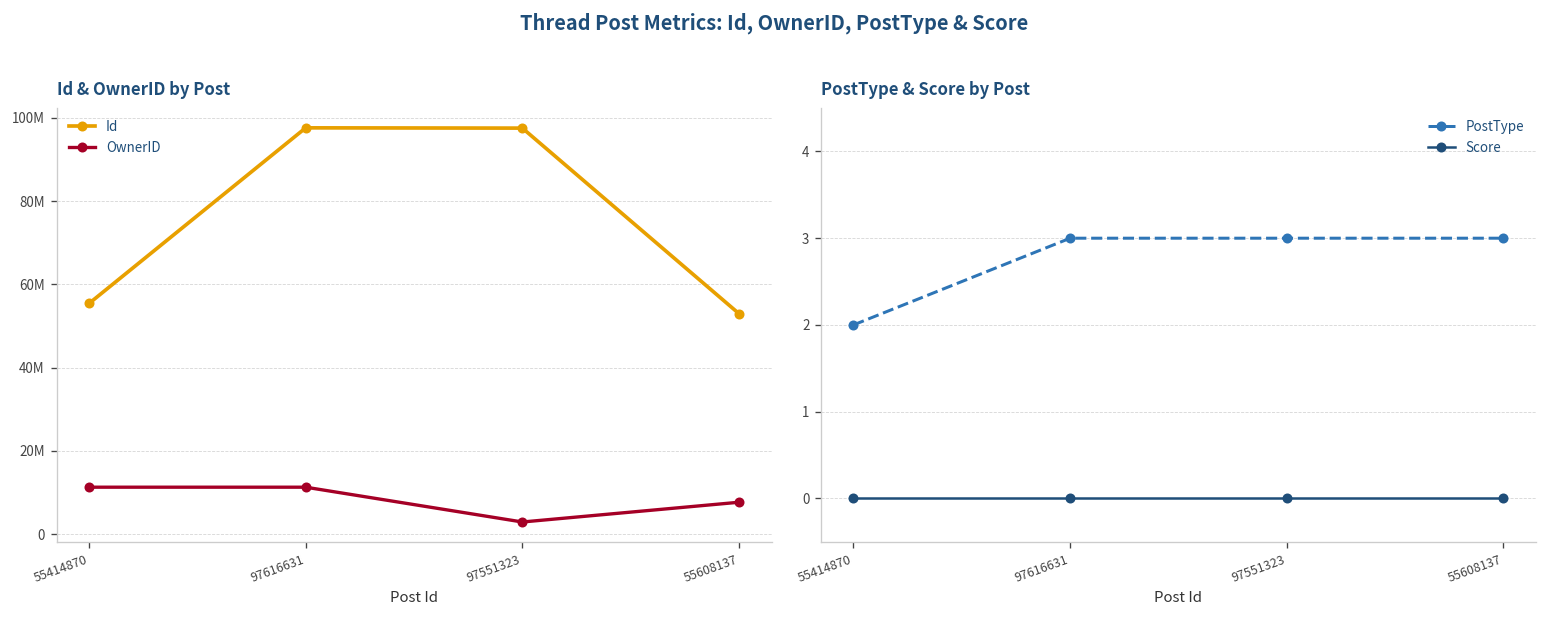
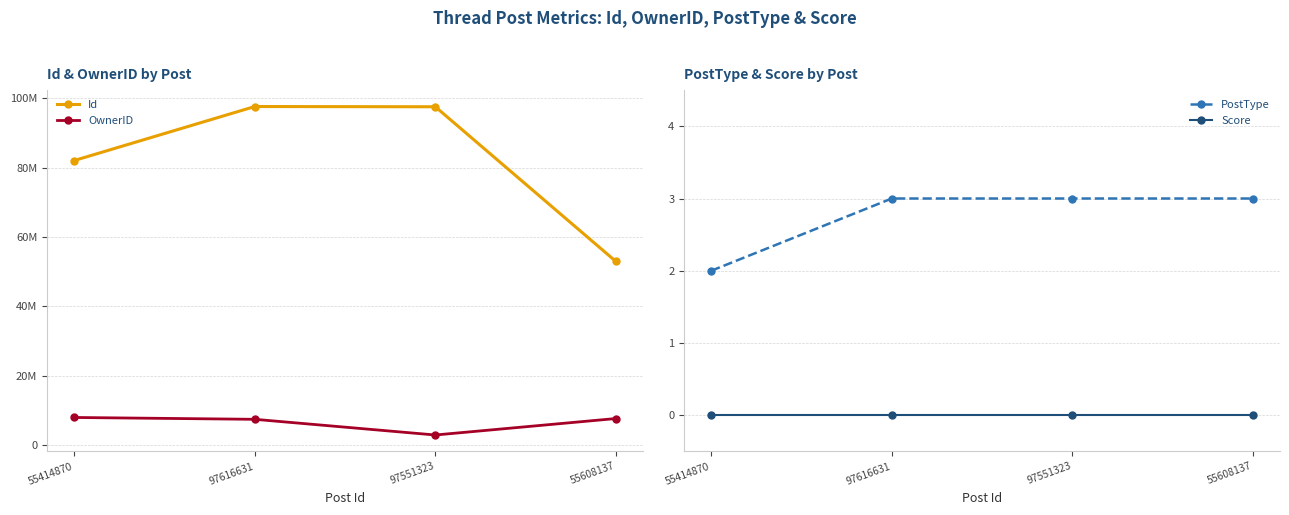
  {
    "Id & OwnerID by Post": {
      "Id": {
-       "55414870": 55000000,
+       "55414870": 82000000,
        "97616631": 98000000,
        "97551323": 98000000,
        "55608137": 53000000
      },
      "OwnerID": {
-       "55414870": 11000000,
-       "97616631": 11000000,
+       "55414870": 8000000,
+       "97616631": 7000000,
        "97551323": 3000000,
        "55608137": 8000000
      }
    },
    "PostType & Score by Post": {
      "PostType": {
        "55414870": 2.0,
        "97616631": 3.0,
        "97551323": 3.0,
        "55608137": 3.0
      },
      "Score": {
        "55414870": 0.0,
        "97616631": 0.0,
        "97551323": 0.0,
        "55608137": 0.0
      }
    }
  }
